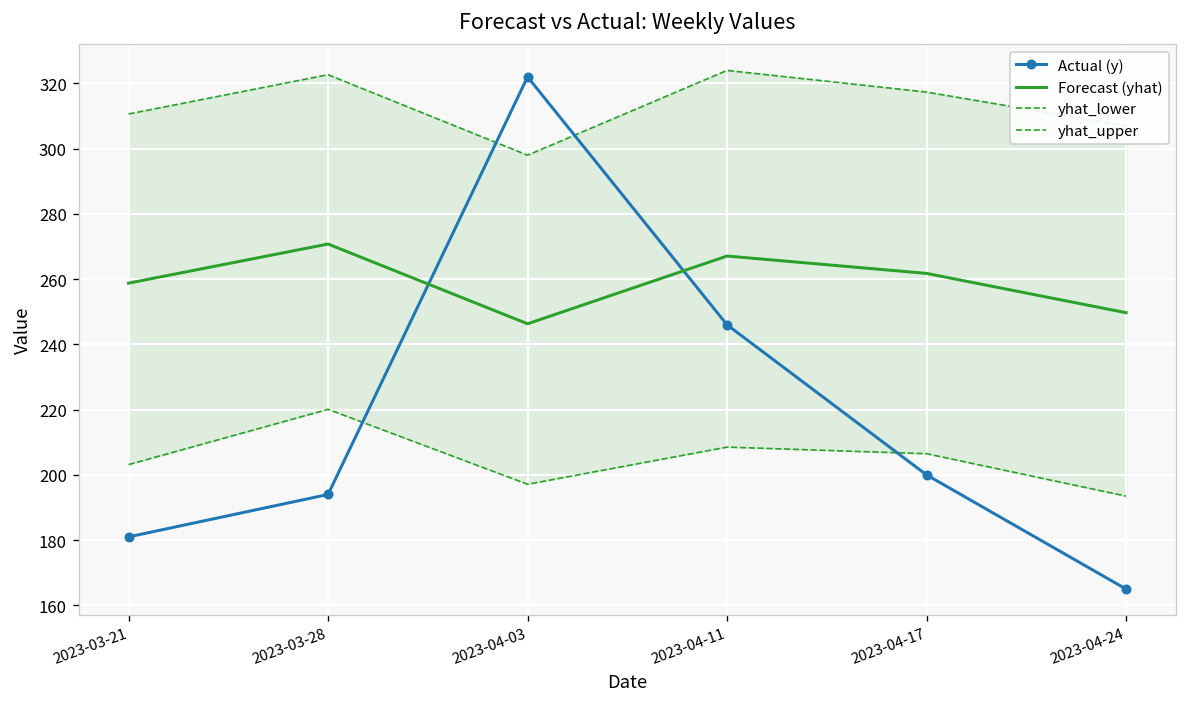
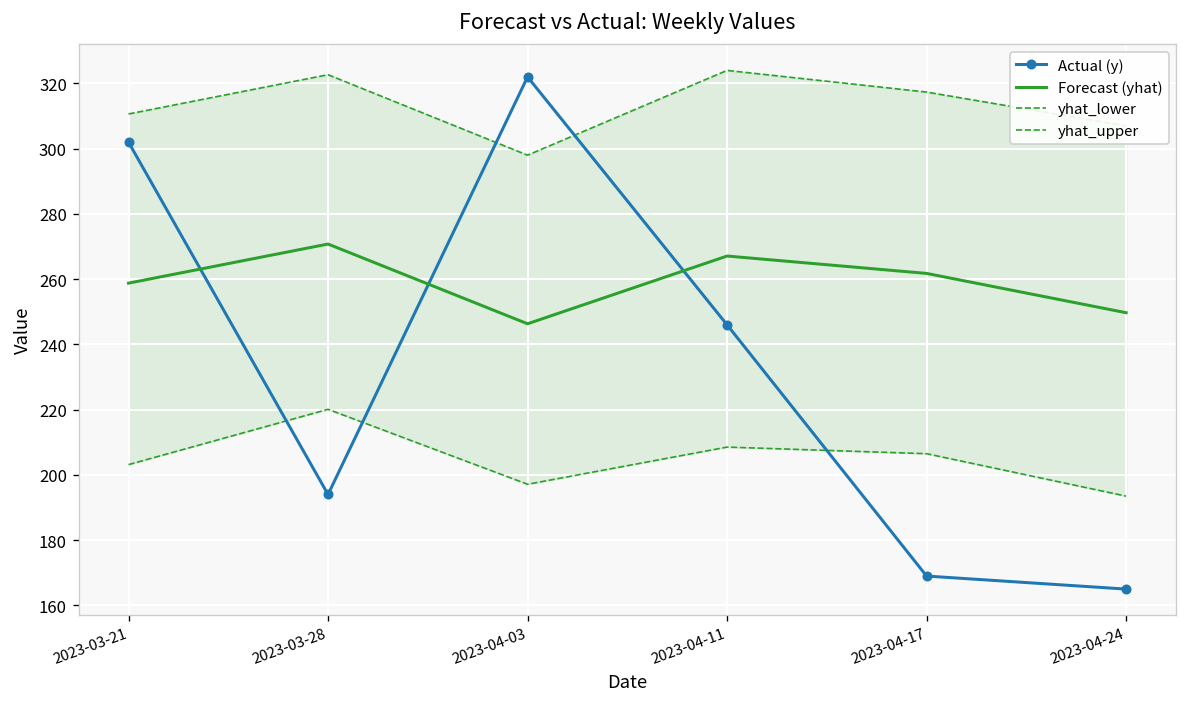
  {
    "Actual (y)": {
-     "2023-03-21": 181,
+     "2023-03-21": 302,
      "2023-03-28": 194,
      "2023-04-03": 322,
      "2023-04-11": 246,
-     "2023-04-17": 200,
+     "2023-04-17": 169,
      "2023-04-24": 165
    }
  }
